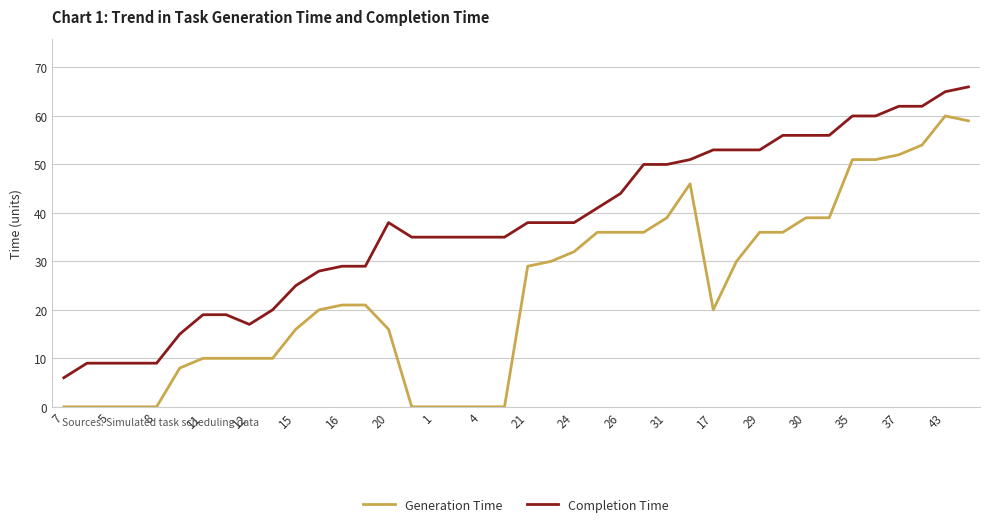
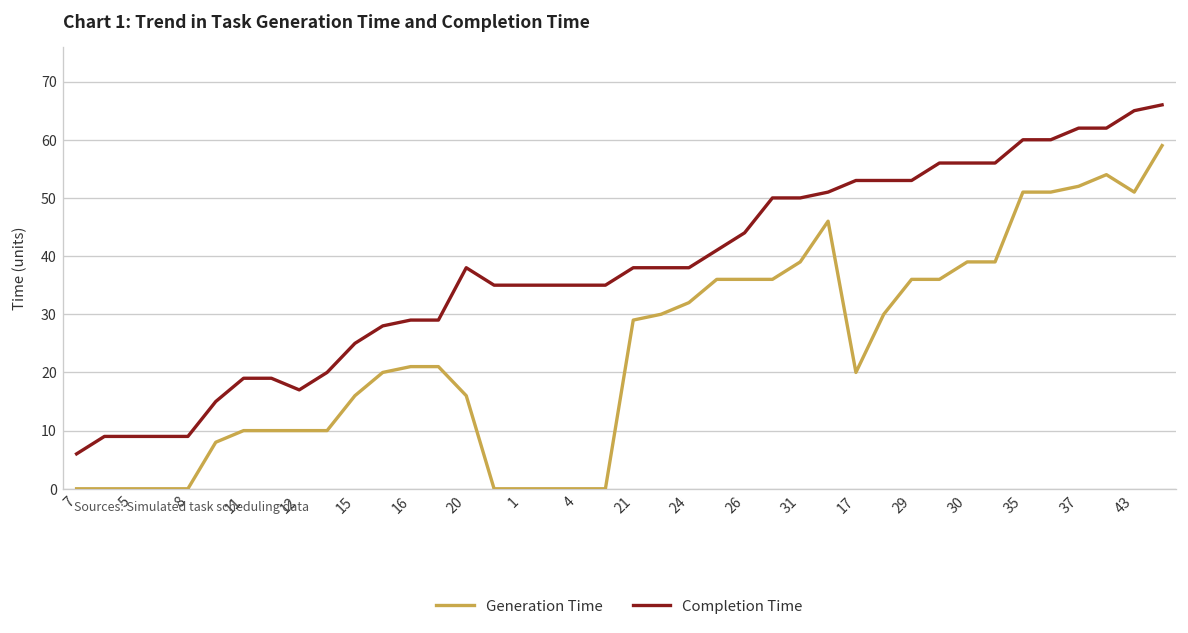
  {
    "Generation Time": {
      "8": 0,
      "12": 10,
      "16": 21,
      "20": 16,
      "4": 0,
      "24": 32,
      "26": 36,
      "30": 39,
-     "43": 60
+     "43": 51
    },
    "Completion Time": {
      "8": 9,
      "12": 17,
      "16": 29,
      "20": 38,
      "4": 35,
      "24": 38,
      "26": 44,
      "30": 56,
      "43": 65
    }
  }
